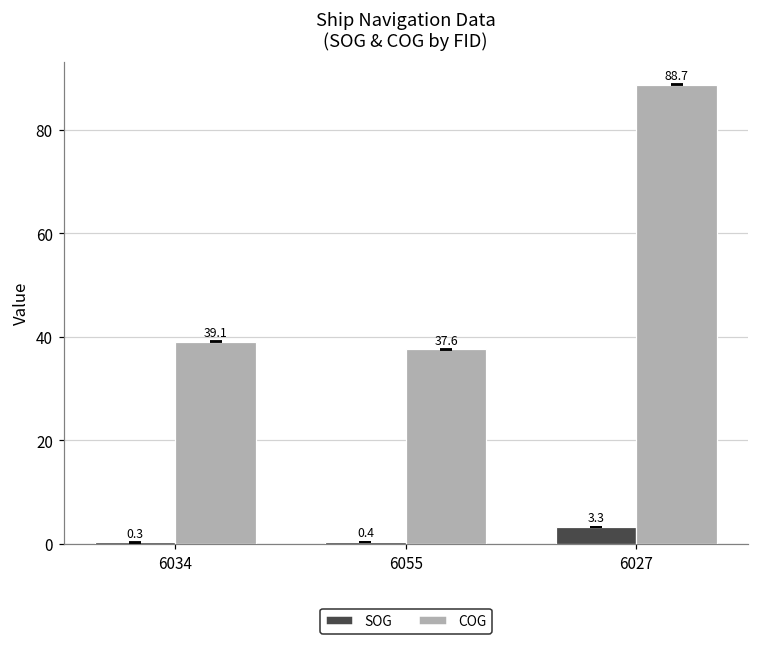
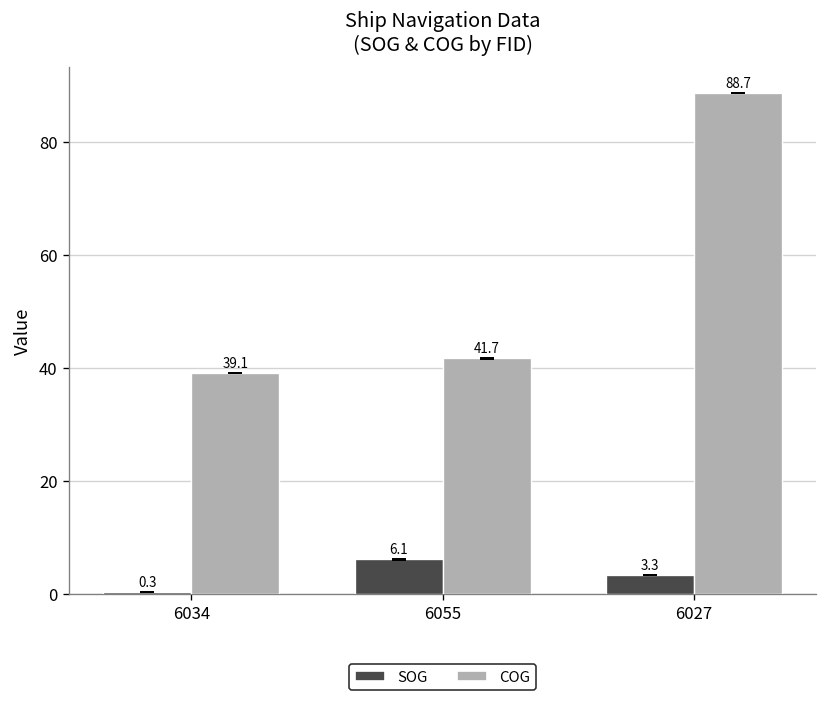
  {
    "SOG": {
      "6034": 0.3,
-     "6055": 0.4,
+     "6055": 6.1,
      "6027": 3.3
    },
    "COG": {
      "6034": 39.1,
-     "6055": 37.6,
+     "6055": 41.7,
      "6027": 88.7
    }
  }
